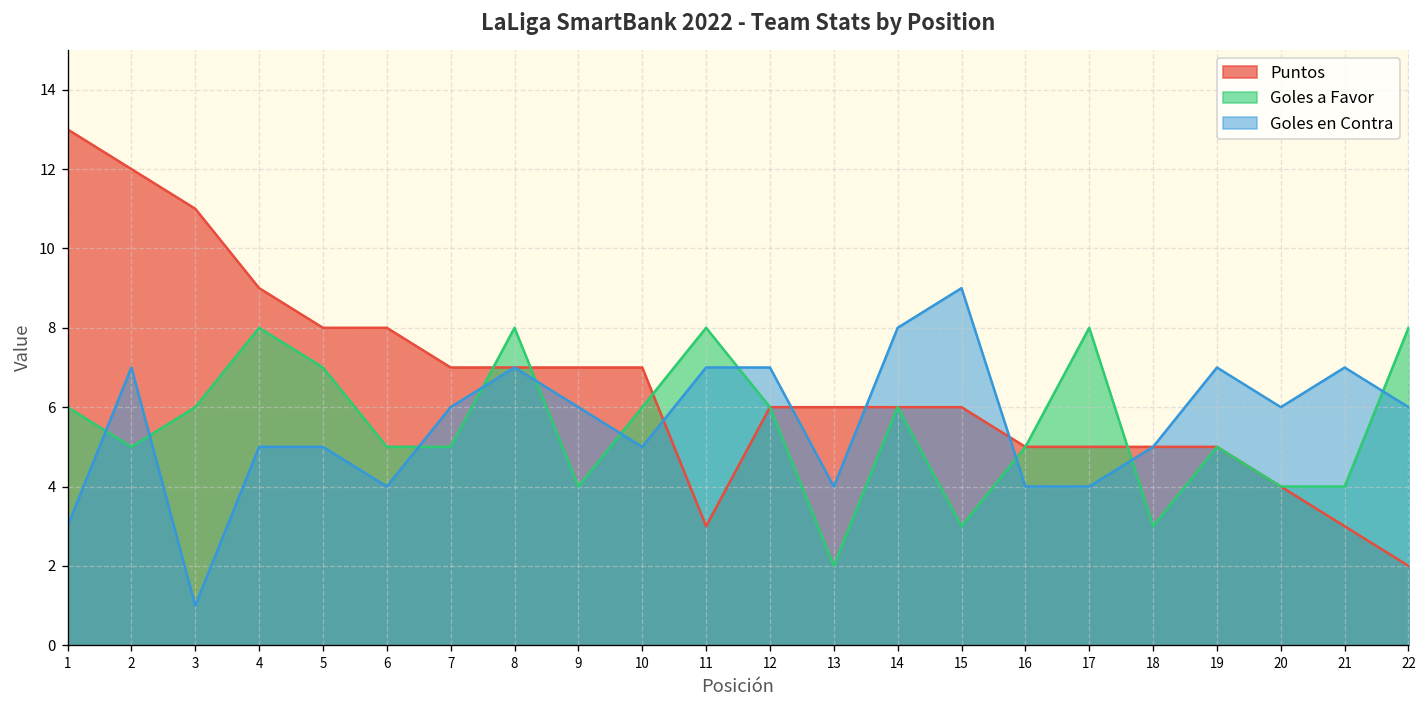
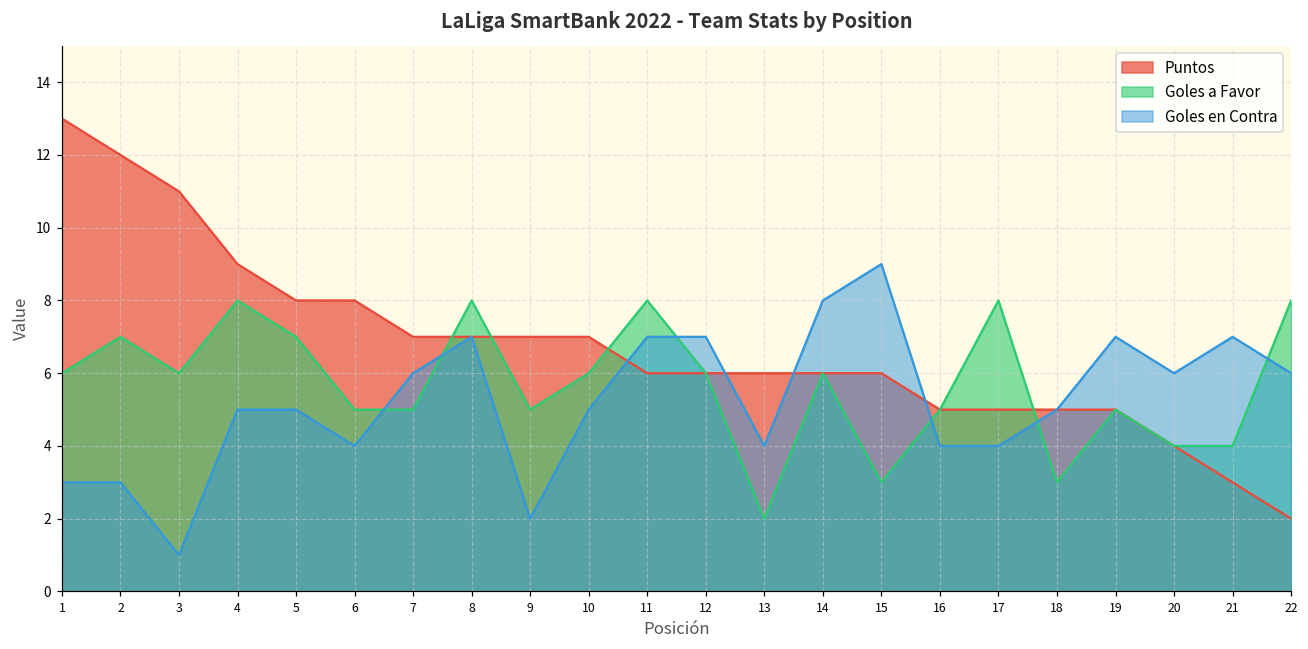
  {
    "Puntos": {
      "1": 13,
      "2": 12,
      "3": 11,
      "4": 9,
      "5": 8,
      "6": 8,
      "7": 7,
      "9": 7,
      "10": 7,
-     "11": 3,
+     "11": 6,
      "13": 6,
      "15": 6,
      "17": 5,
      "21": 3,
      "22": 2
    },
    "Goles a Favor": {
      "1": 6,
-     "2": 5,
+     "2": 7,
      "3": 6,
      "4": 8,
      "5": 7,
      "6": 5,
      "7": 5,
      "8": 8,
-     "9": 4,
+     "9": 5,
      "10": 6,
      "11": 8,
      "13": 2,
      "15": 3,
      "17": 8,
      "18": 3,
      "21": 4,
      "22": 8
    },
    "Goles en Contra": {
      "1": 3,
-     "2": 7,
+     "2": 3,
      "3": 1,
      "4": 5,
      "5": 5,
      "6": 4,
      "7": 6,
-     "9": 6,
+     "9": 2,
      "10": 5,
      "11": 7,
      "12": 7,
      "13": 4,
      "14": 8,
      "15": 9,
      "16": 4,
      "17": 4,
      "19": 7,
      "20": 6,
      "21": 7,
      "22": 6
    }
  }
